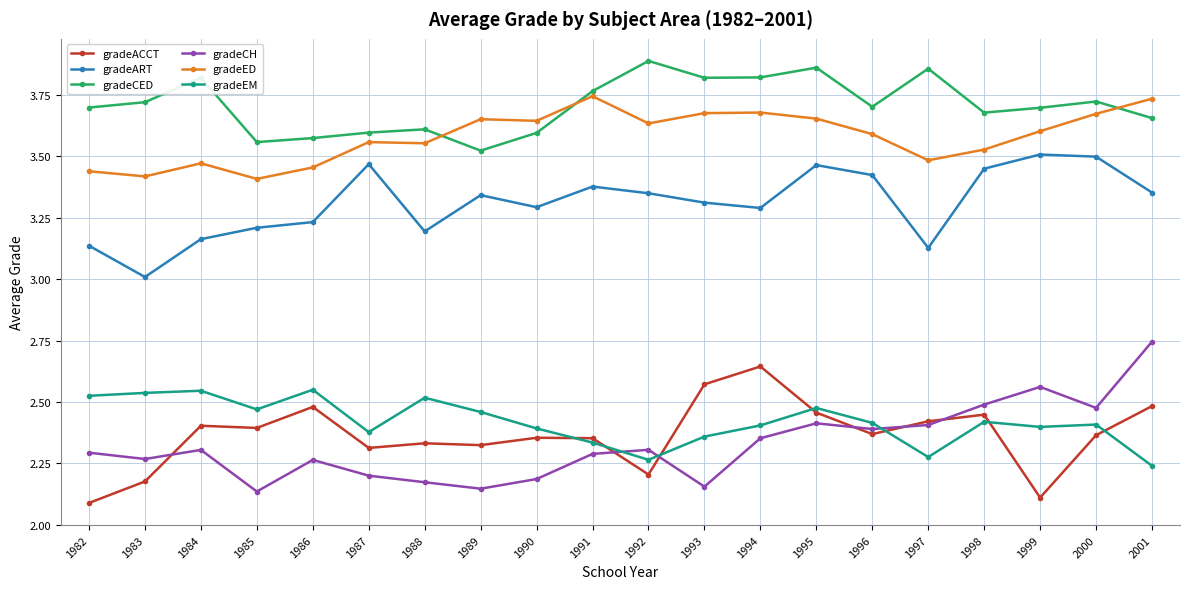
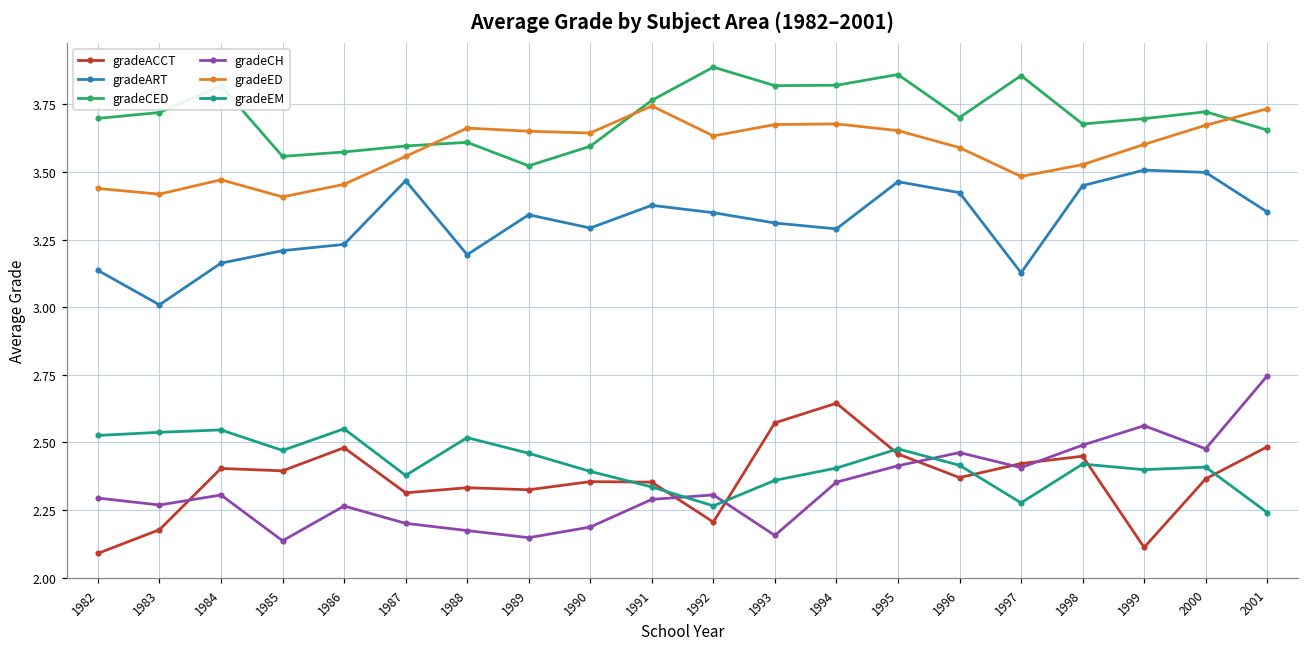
  {
    "gradeACCT": {
      "1982": 2.09,
      "1983": 2.18,
      "1984": 2.40,
      "1985": 2.39,
      "1986": 2.48,
      "1987": 2.31,
      "1988": 2.33,
      "1989": 2.32,
      "1990": 2.35,
      "1991": 2.35,
      "1992": 2.21,
      "1993": 2.57,
      "1994": 2.64,
      "1995": 2.46,
      "1996": 2.37,
      "1997": 2.42,
      "1998": 2.45,
      "1999": 2.11,
      "2000": 2.37,
      "2001": 2.48
    },
    "gradeART": {
      "1982": 3.14,
      "1983": 3.01,
      "1984": 3.16,
      "1985": 3.21,
      "1986": 3.23,
      "1987": 3.47,
      "1988": 3.19,
      "1989": 3.34,
      "1990": 3.29,
      "1991": 3.38,
      "1992": 3.35,
      "1993": 3.31,
      "1994": 3.29,
      "1995": 3.46,
      "1996": 3.42,
      "1997": 3.13,
      "1998": 3.45,
      "1999": 3.51,
      "2000": 3.50,
      "2001": 3.35
    },
    "gradeCH": {
      "1982": 2.29,
      "1983": 2.27,
      "1984": 2.31,
      "1985": 2.14,
      "1986": 2.26,
      "1987": 2.20,
      "1988": 2.17,
      "1989": 2.15,
      "1990": 2.19,
      "1991": 2.29,
      "1992": 2.31,
      "1993": 2.16,
      "1994": 2.35,
      "1995": 2.41,
-     "1996": 2.39,
+     "1996": 2.46,
      "1997": 2.41,
      "1998": 2.49,
      "1999": 2.56,
      "2000": 2.48,
      "2001": 2.75
    },
    "gradeED": {
      "1982": 3.44,
      "1983": 3.42,
      "1984": 3.47,
      "1985": 3.41,
      "1986": 3.45,
      "1987": 3.56,
-     "1988": 3.55,
+     "1988": 3.66,
      "1989": 3.65,
      "1990": 3.64,
      "1991": 3.74,
      "1992": 3.63,
      "1993": 3.68,
      "1994": 3.68,
      "1995": 3.65,
      "1996": 3.59,
      "1997": 3.48,
      "1998": 3.53,
      "1999": 3.60,
      "2000": 3.67,
      "2001": 3.73
    }
  }
